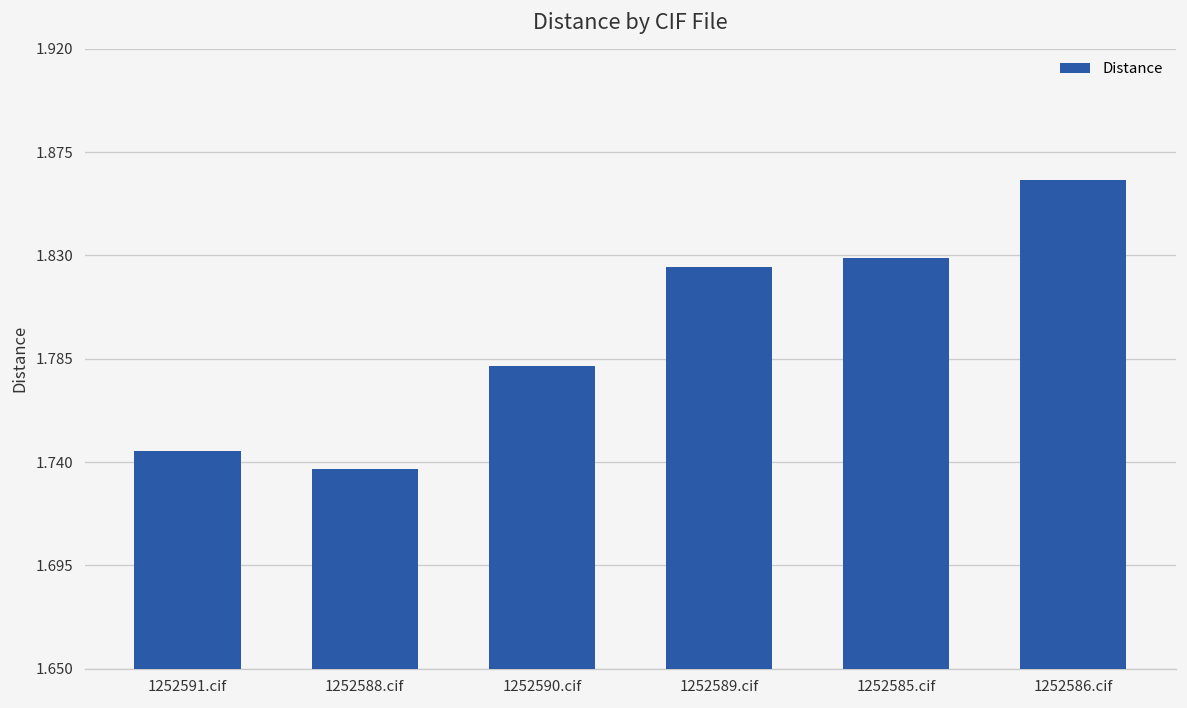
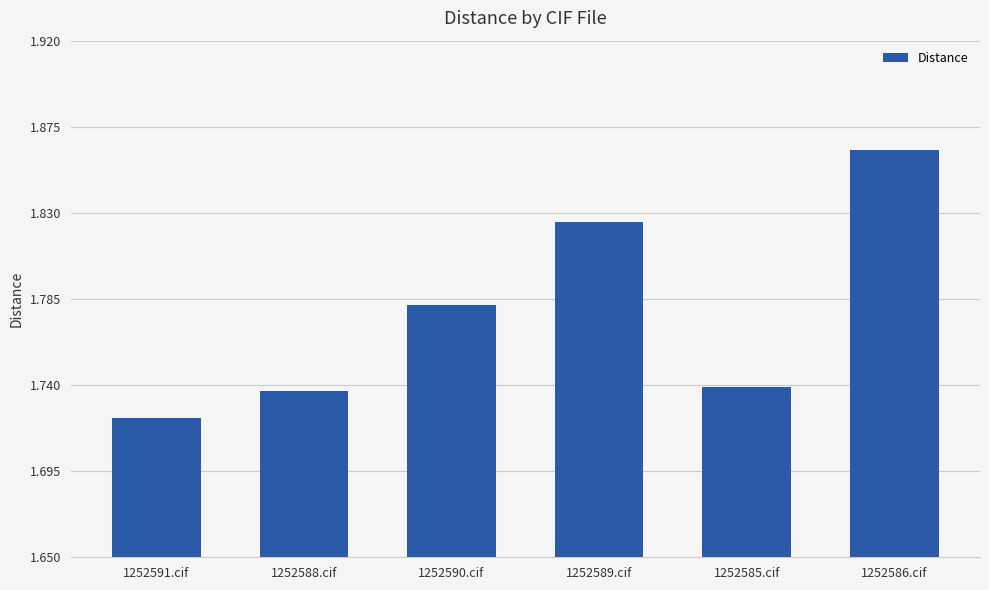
  {
-   "1252591.cif": 1.745,
+   "1252591.cif": 1.723,
    "1252588.cif": 1.737,
    "1252590.cif": 1.782,
    "1252589.cif": 1.825,
-   "1252585.cif": 1.829,
+   "1252585.cif": 1.739,
    "1252586.cif": 1.863
  }
